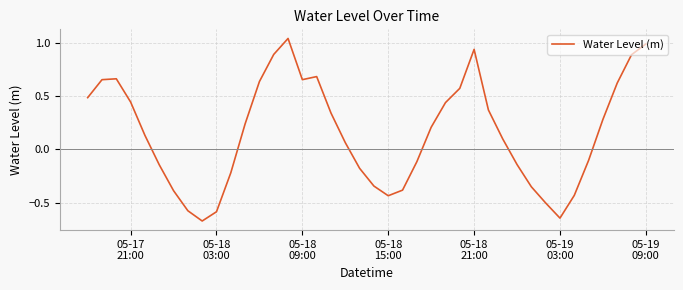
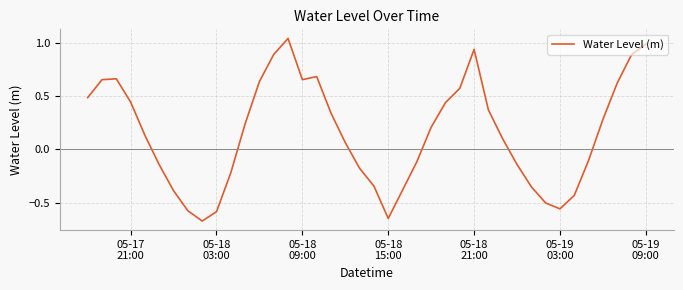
  {
    "05-17 21:00": 0.44,
    "05-18 03:00": -0.59,
    "05-18 09:00": 0.65,
-   "05-18 15:00": -0.44,
+   "05-18 15:00": -0.65,
    "05-18 21:00": 0.94,
-   "05-19 03:00": -0.65
+   "05-19 03:00": -0.56
  }
